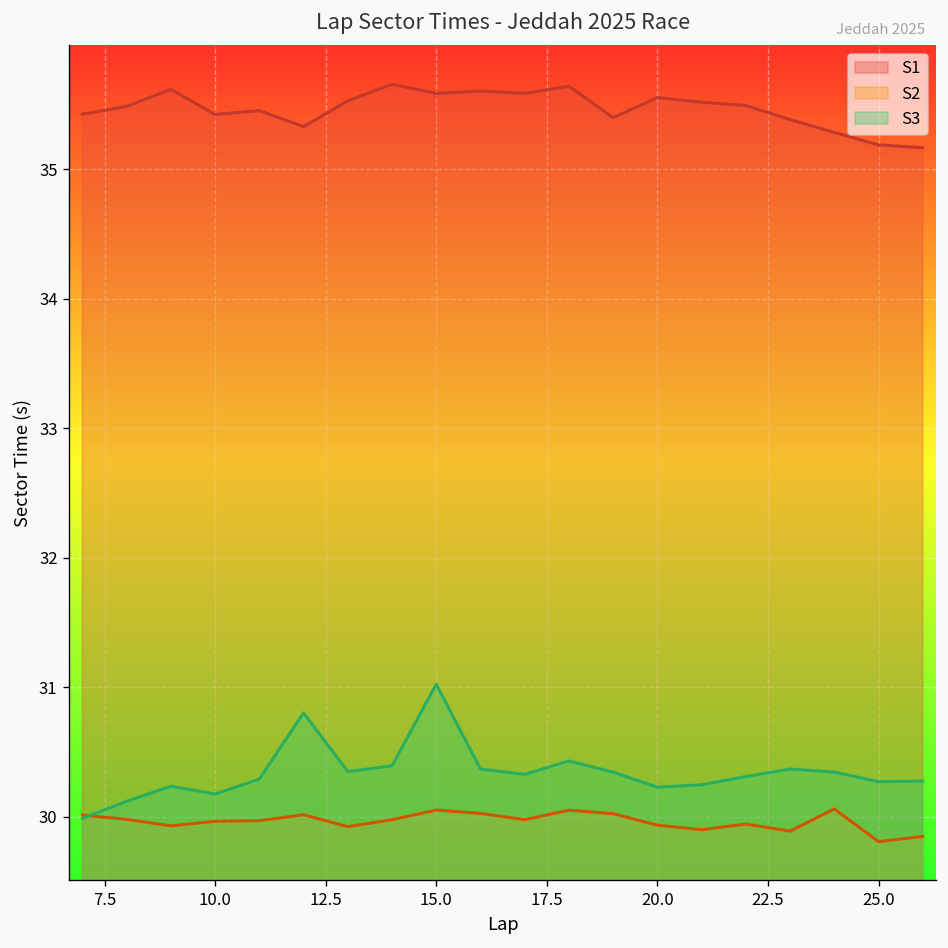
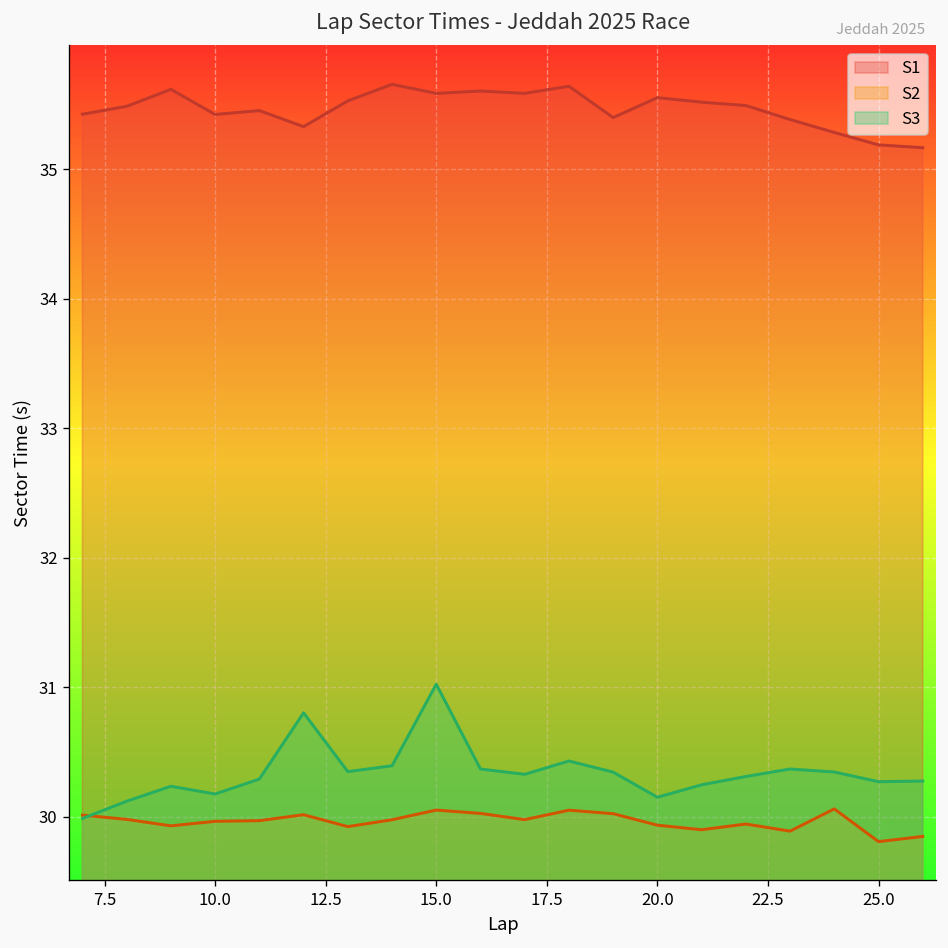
  {
    "S3": {
      "10.0": 30.18,
      "15.0": 31.02,
-     "20.0": 30.23,
+     "20.0": 30.15,
      "25.0": 30.27
    }
  }
